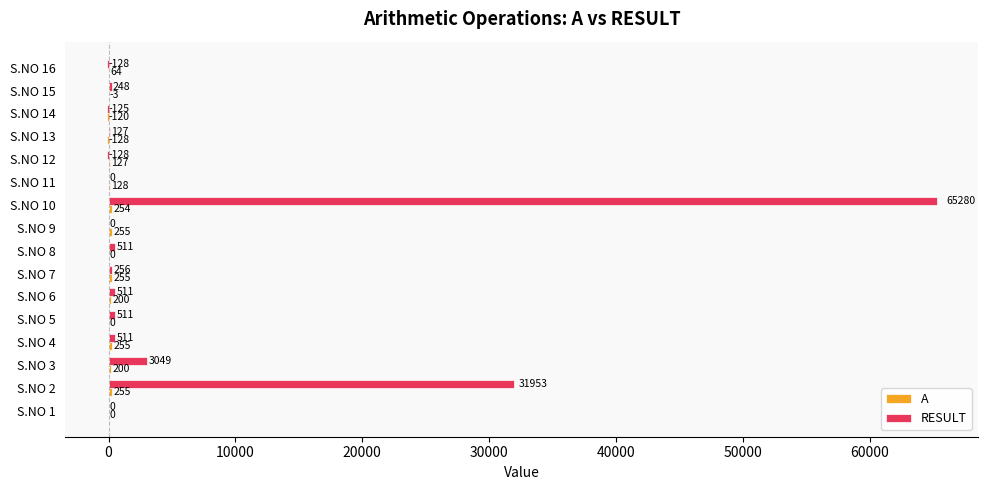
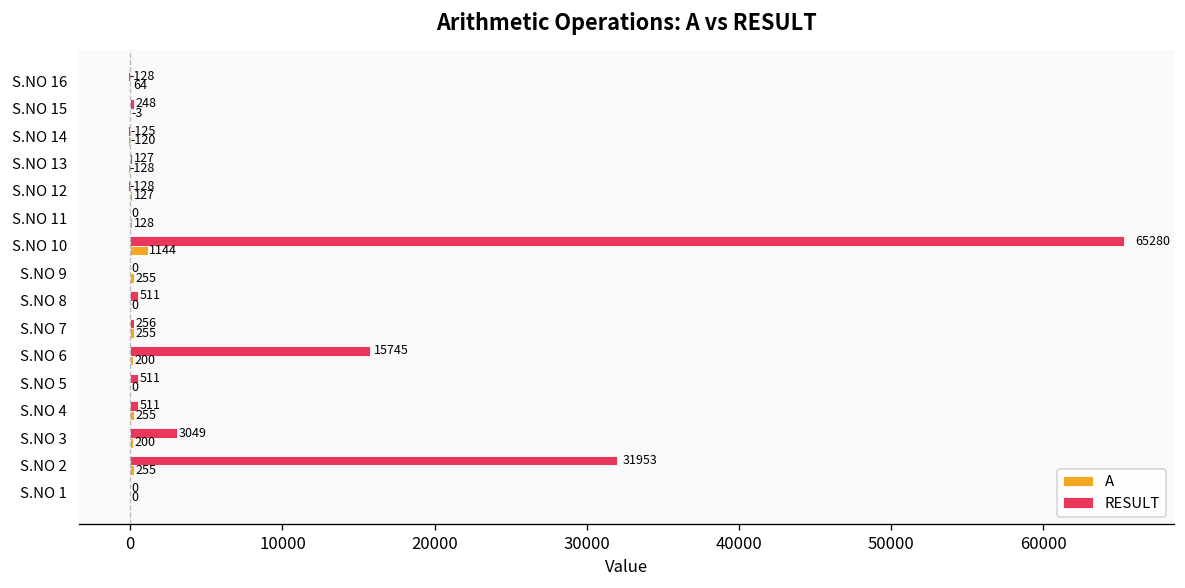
  {
    "A": {
      "S.NO 15": -3,
      "S.NO 11": 128,
-     "S.NO 10": 254,
+     "S.NO 10": 1144,
      "S.NO 9": 255,
      "S.NO 8": 0,
      "S.NO 5": 0,
      "S.NO 3": 200,
      "S.NO 2": 255
    },
    "RESULT": {
      "S.NO 16": -128,
      "S.NO 15": 248,
      "S.NO 11": 0,
      "S.NO 10": 65280,
      "S.NO 9": 0,
      "S.NO 8": 511,
-     "S.NO 6": 511,
+     "S.NO 6": 15745,
      "S.NO 5": 511,
      "S.NO 3": 3049,
      "S.NO 2": 31953
    }
  }
